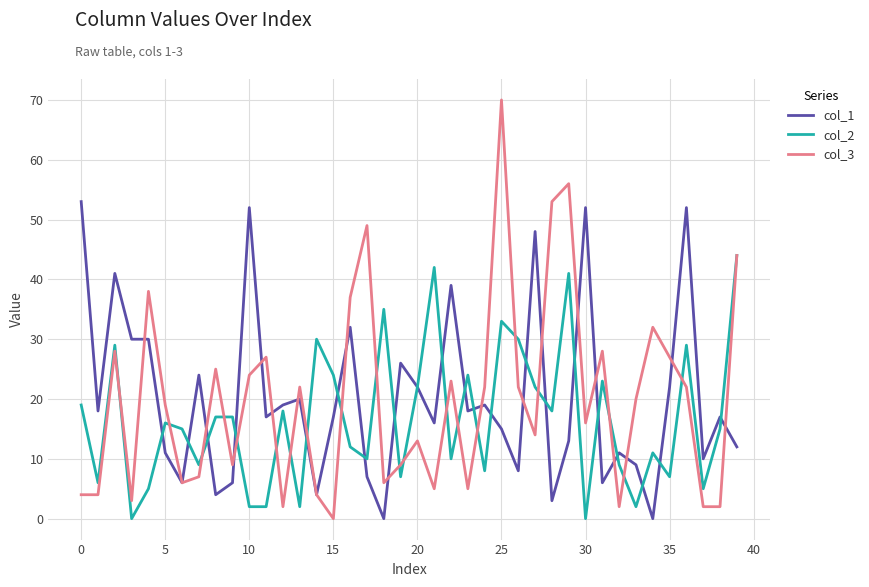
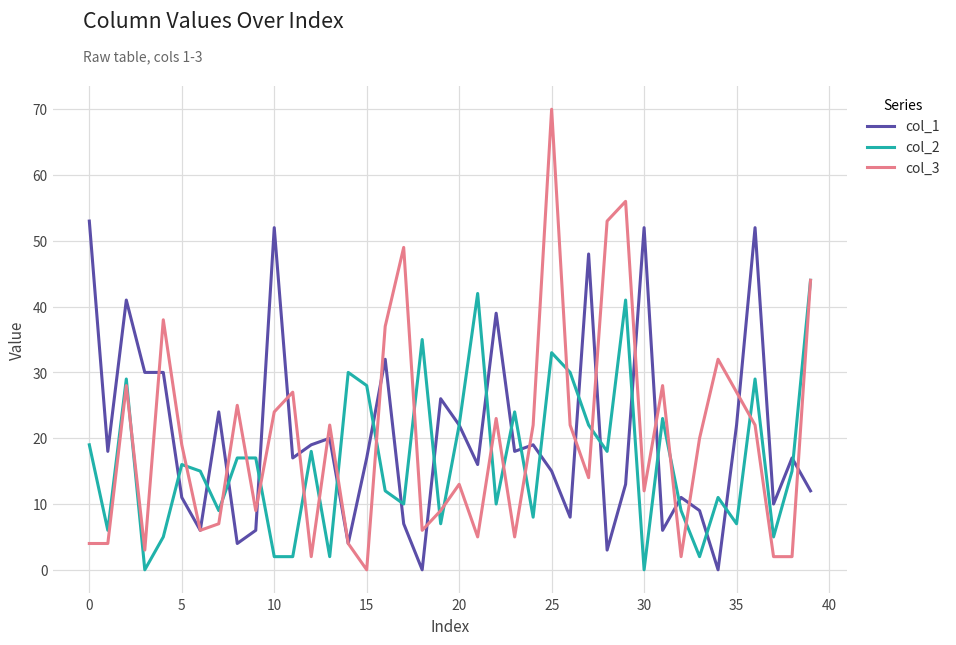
  {
    "col_1": {
      "0": 53,
      "5": 11,
      "10": 52,
      "15": 17,
      "25": 15,
      "30": 52,
      "35": 22
    },
    "col_2": {
      "0": 19,
      "5": 16,
      "10": 2,
-     "15": 24,
+     "15": 28,
      "25": 33,
      "30": 0,
      "35": 7
    },
    "col_3": {
      "0": 4,
      "5": 19,
      "10": 24,
      "15": 0,
      "20": 13,
      "25": 70,
-     "30": 16,
+     "30": 12,
      "35": 27
    }
  }
